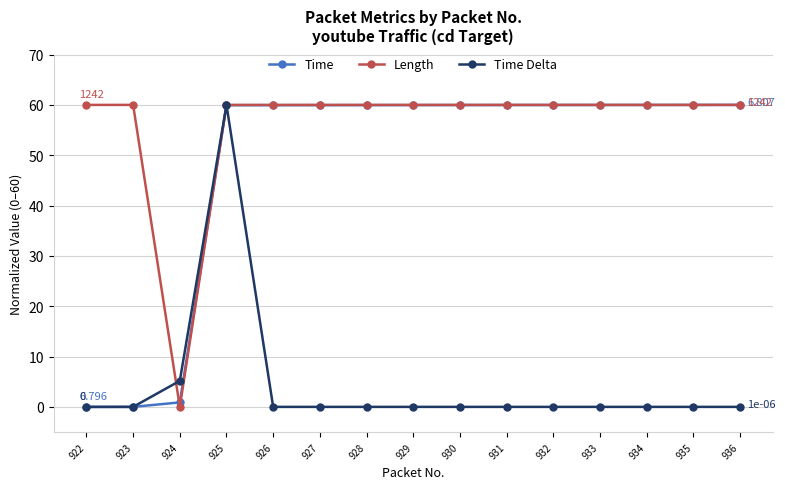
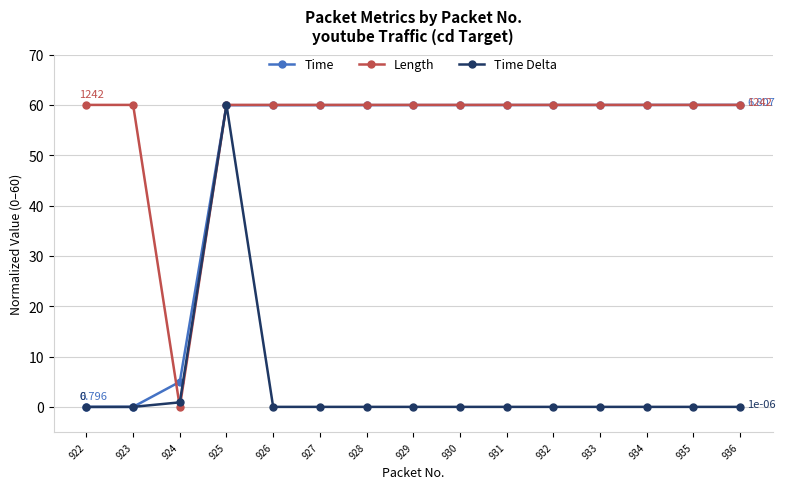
  {
    "Time": {
-     "924": 1
+     "924": 5
    },
    "Length": {
      "923": 60,
      "924": 0
    },
    "Time Delta": {
-     "924": 5,
+     "924": 1,
      "926": 0,
      "927": 0,
      "928": 0,
      "929": 0,
      "930": 0,
      "931": 0,
      "932": 0,
      "933": 0,
      "934": 0,
      "935": 0
    }
  }
